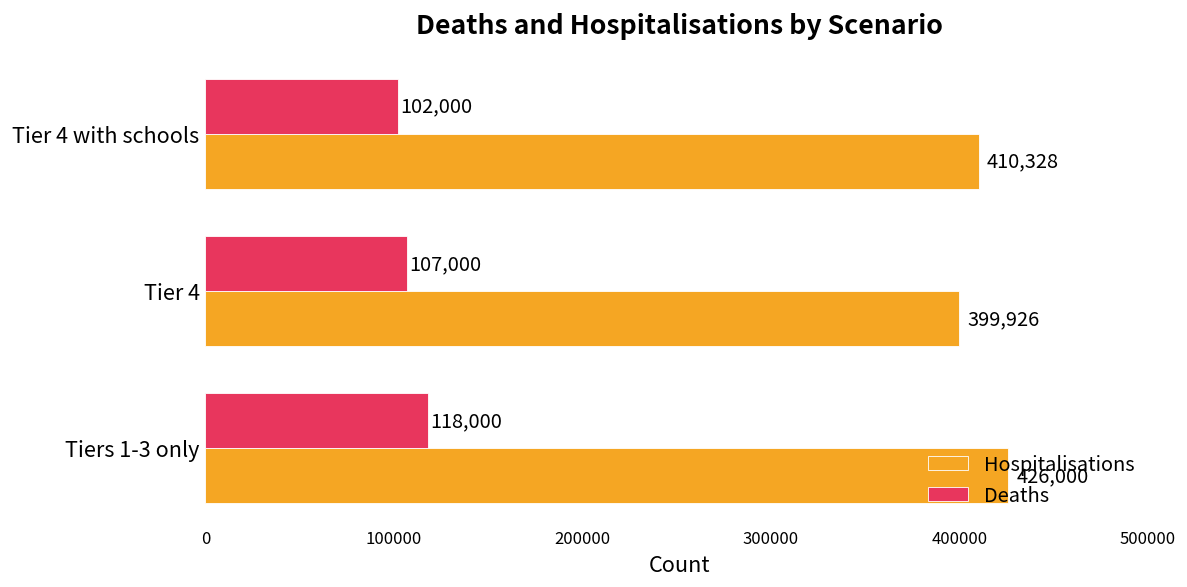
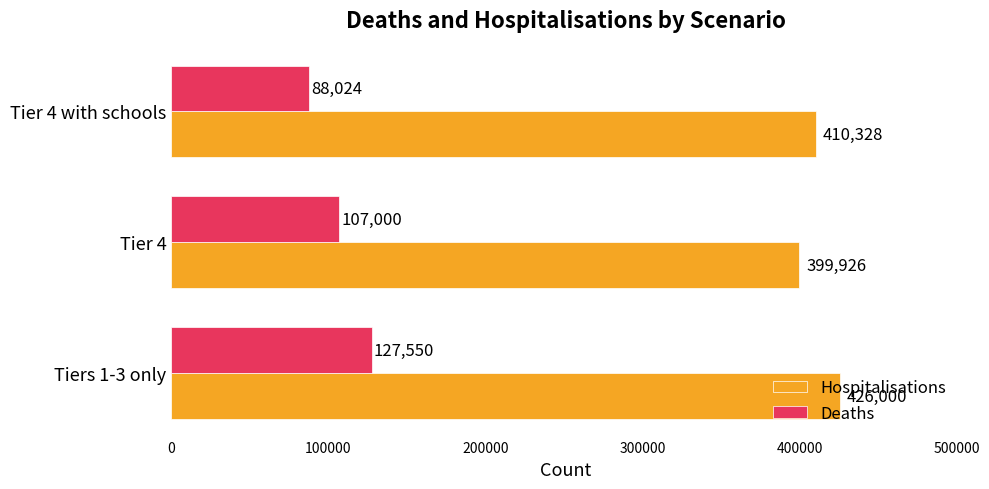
  {
    "Hospitalisations": {
      "Tier 4 with schools": "410,328",
      "Tier 4": "399,926",
      "Tiers 1-3 only": "426,000"
    },
    "Deaths": {
-     "Tier 4 with schools": "102,000",
+     "Tier 4 with schools": "88,024",
      "Tier 4": "107,000",
-     "Tiers 1-3 only": "118,000"
+     "Tiers 1-3 only": "127,550"
    }
  }
